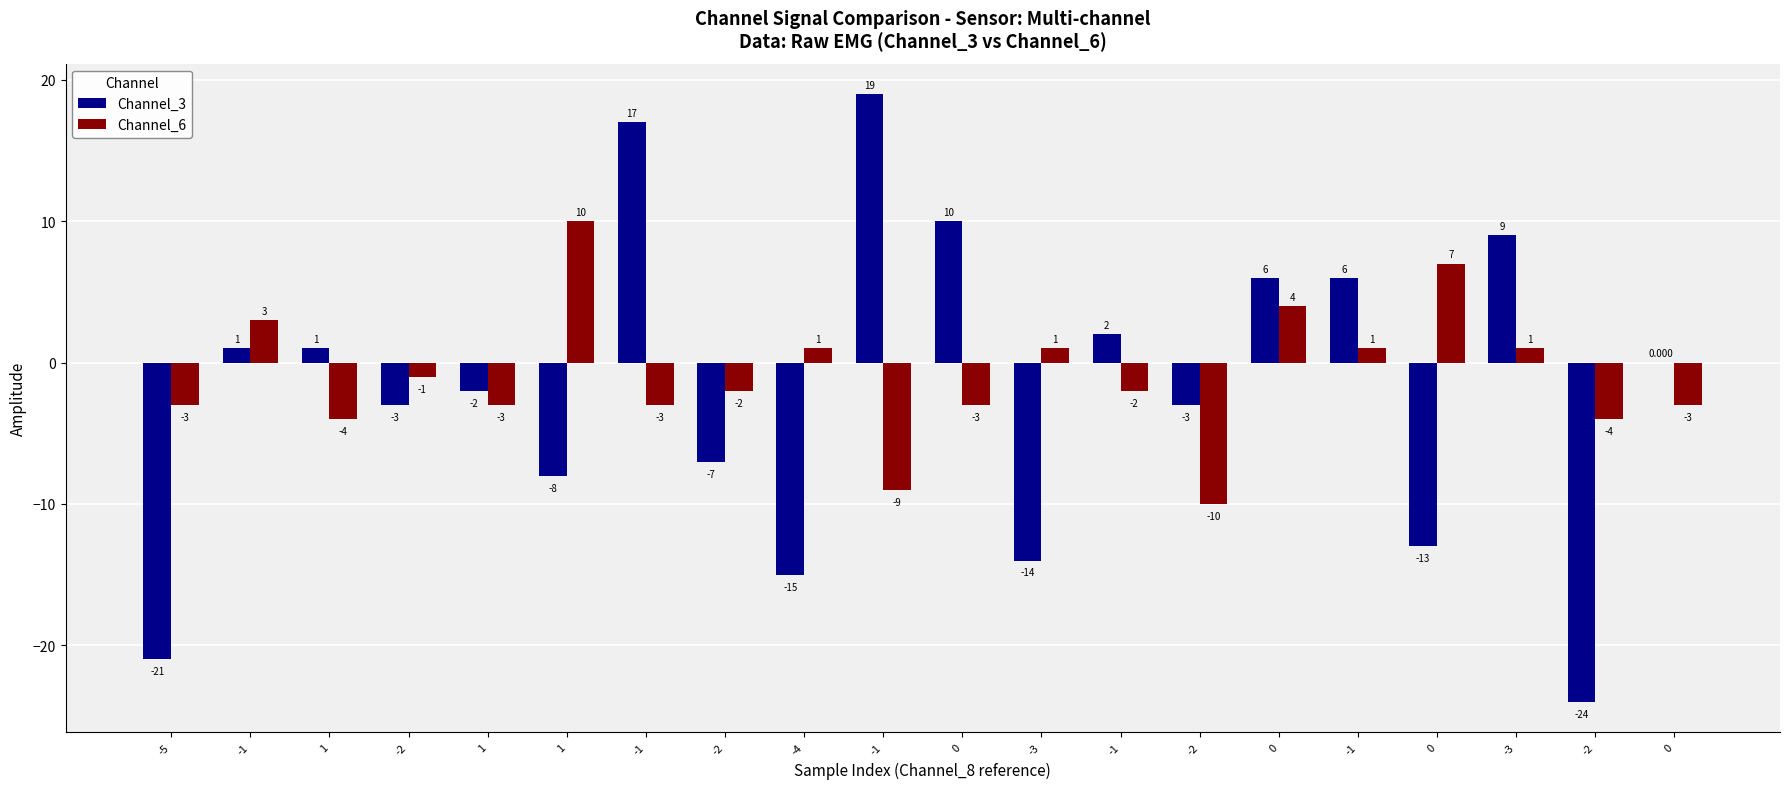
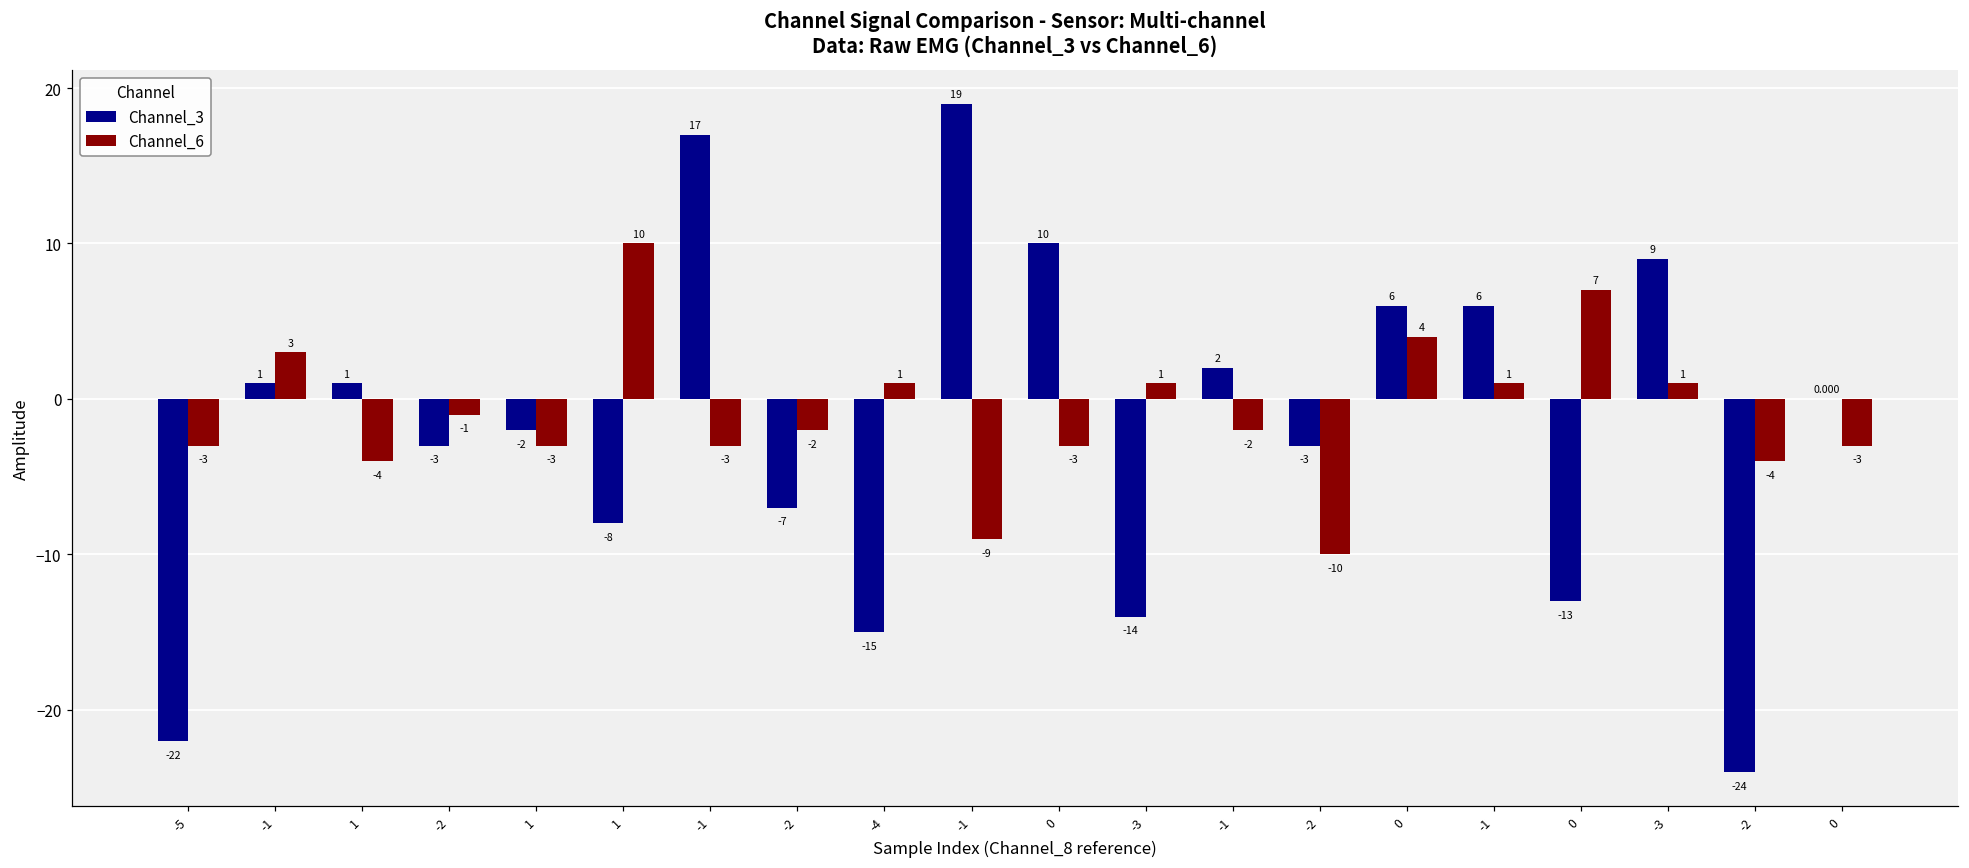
  {
    "Channel_3": {
-     "-5": -21,
+     "-5": -22,
      "-4": -15
    },
    "Channel_6": {
      "-5": -3,
      "-4": 1
    }
  }
